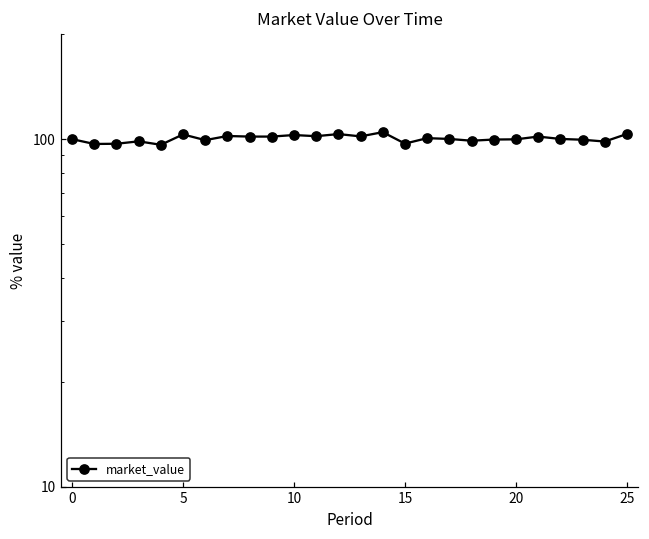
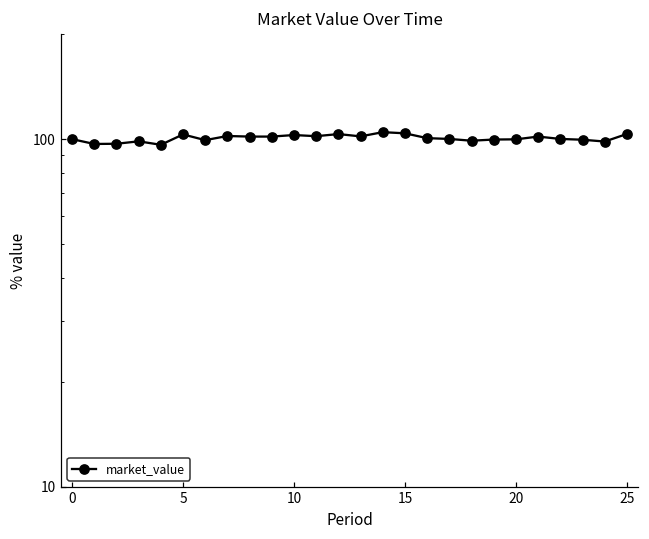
  {
    "0": 100,
    "5": 103,
    "10": 103,
-   "15": 97,
+   "15": 104,
    "20": 100,
    "25": 103
  }
